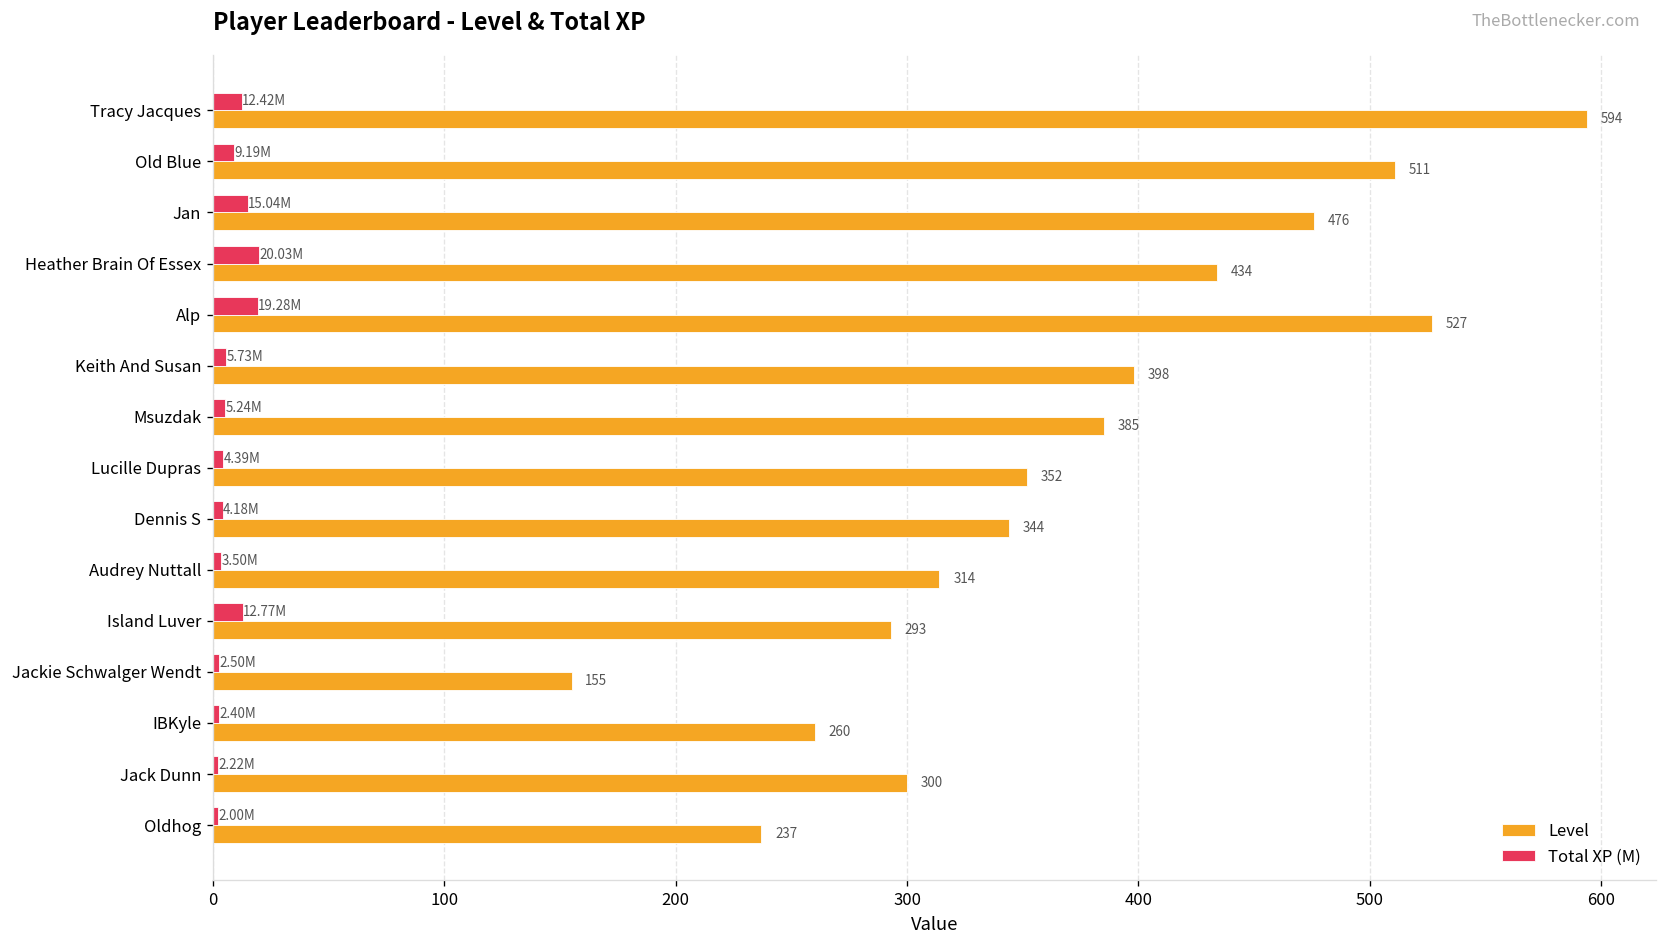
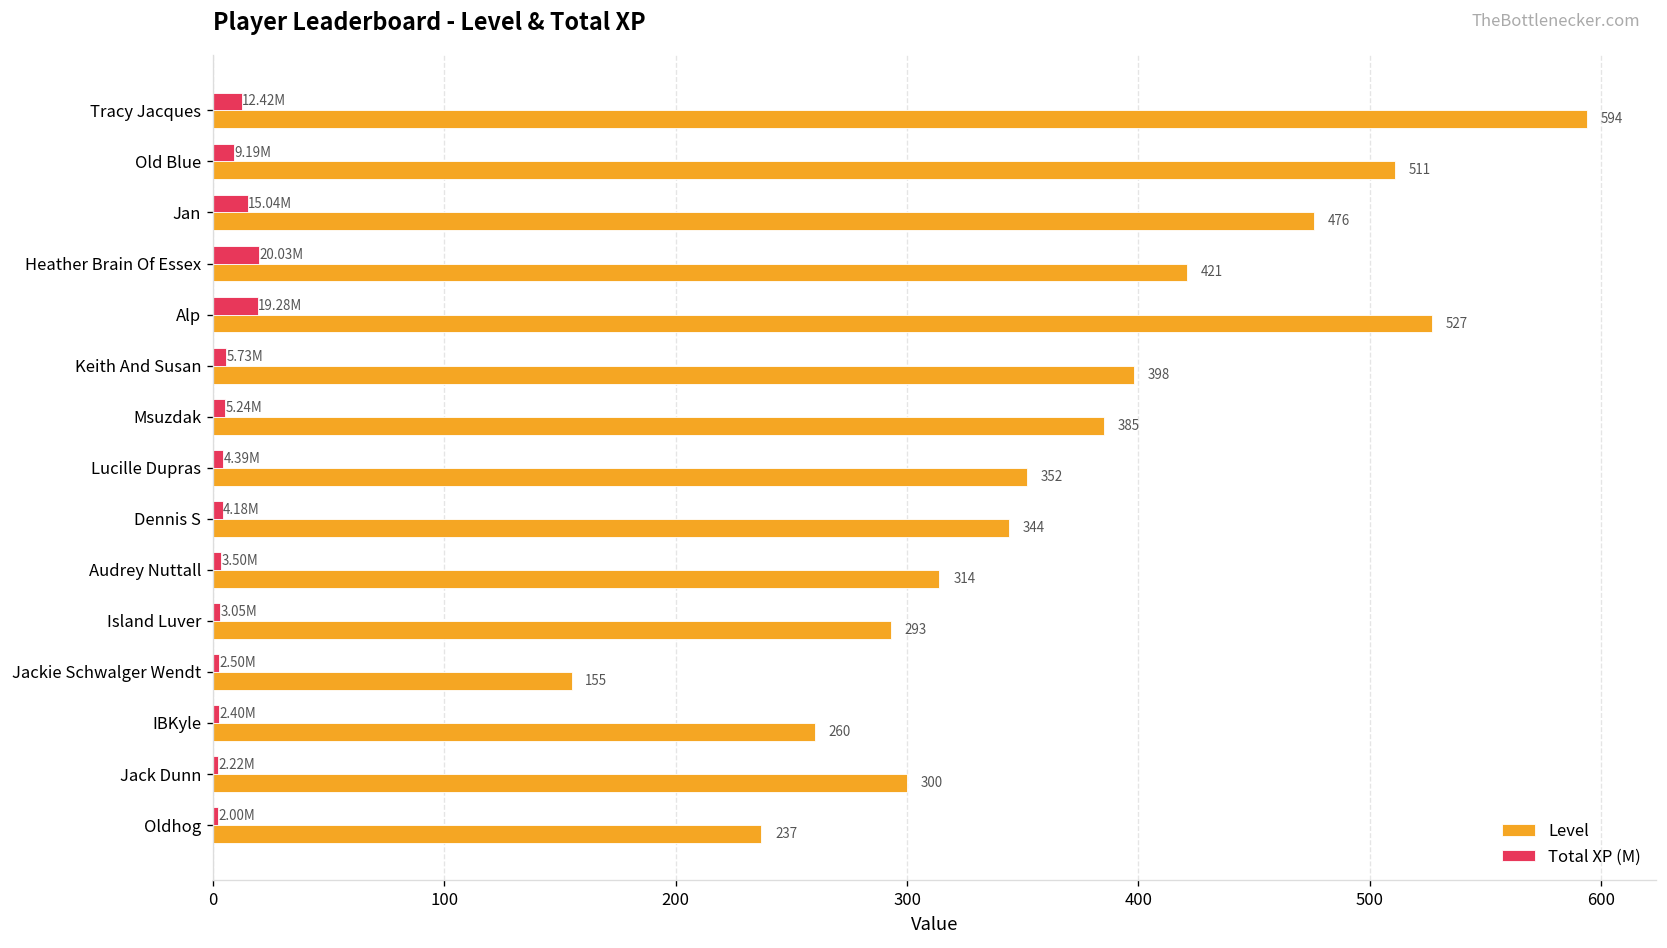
  {
    "Level": {
      "Tracy Jacques": "594",
      "Old Blue": "511",
      "Jan": "476",
-     "Heather Brain Of Essex": "434",
+     "Heather Brain Of Essex": "421",
      "Alp": "527",
      "Keith And Susan": "398",
      "Msuzdak": "385",
      "Lucille Dupras": "352",
      "Dennis S": "344",
      "Audrey Nuttall": "314",
      "Island Luver": "293",
      "Jackie Schwalger Wendt": "155",
      "IBKyle": "260",
      "Jack Dunn": "300",
      "Oldhog": "237"
    },
    "Total XP (M)": {
      "Tracy Jacques": "12.42M",
      "Old Blue": "9.19M",
      "Jan": "15.04M",
      "Heather Brain Of Essex": "20.03M",
      "Alp": "19.28M",
      "Keith And Susan": "5.73M",
      "Msuzdak": "5.24M",
      "Lucille Dupras": "4.39M",
      "Dennis S": "4.18M",
      "Audrey Nuttall": "3.50M",
-     "Island Luver": "12.77M",
+     "Island Luver": "3.05M",
      "Jackie Schwalger Wendt": "2.50M",
      "IBKyle": "2.40M",
      "Jack Dunn": "2.22M",
      "Oldhog": "2.00M"
    }
  }
